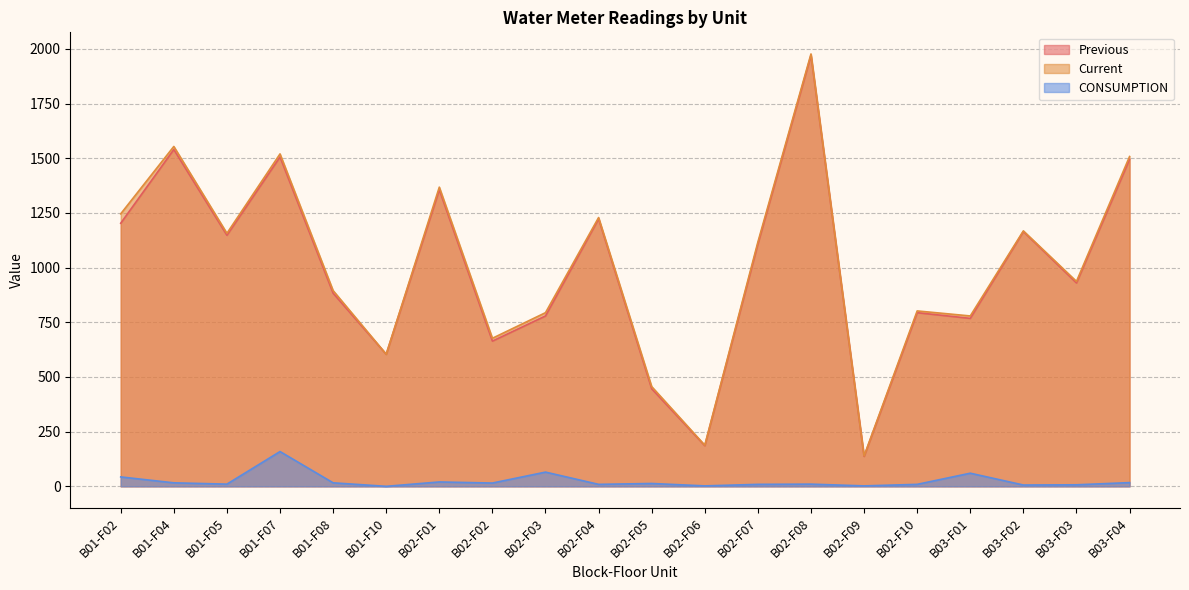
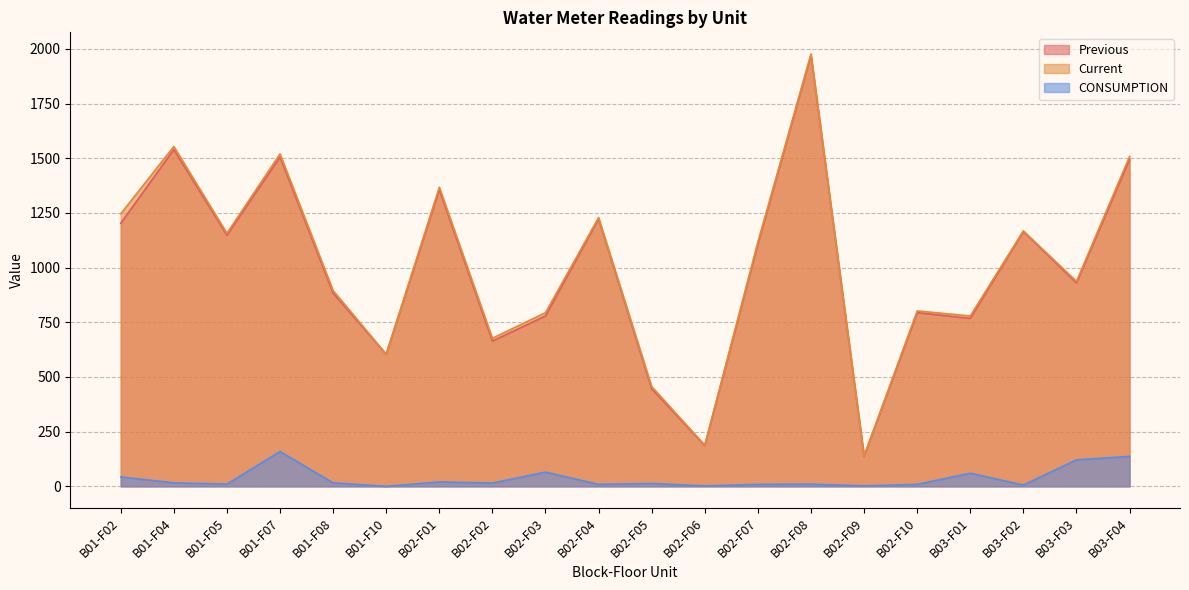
  {
    "CONSUMPTION": {
      "B01-F02": 40,
      "B01-F04": 20,
      "B01-F05": 10,
      "B01-F07": 160,
      "B01-F08": 20,
      "B01-F10": 0,
      "B02-F01": 20,
      "B02-F02": 20,
      "B02-F03": 70,
      "B02-F04": 10,
      "B02-F05": 10,
      "B02-F06": 0,
      "B02-F07": 10,
      "B02-F08": 10,
      "B02-F09": 0,
      "B02-F10": 10,
      "B03-F01": 60,
      "B03-F02": 10,
-     "B03-F03": 10,
-     "B03-F04": 20
+     "B03-F03": 120,
+     "B03-F04": 140
    }
  }
